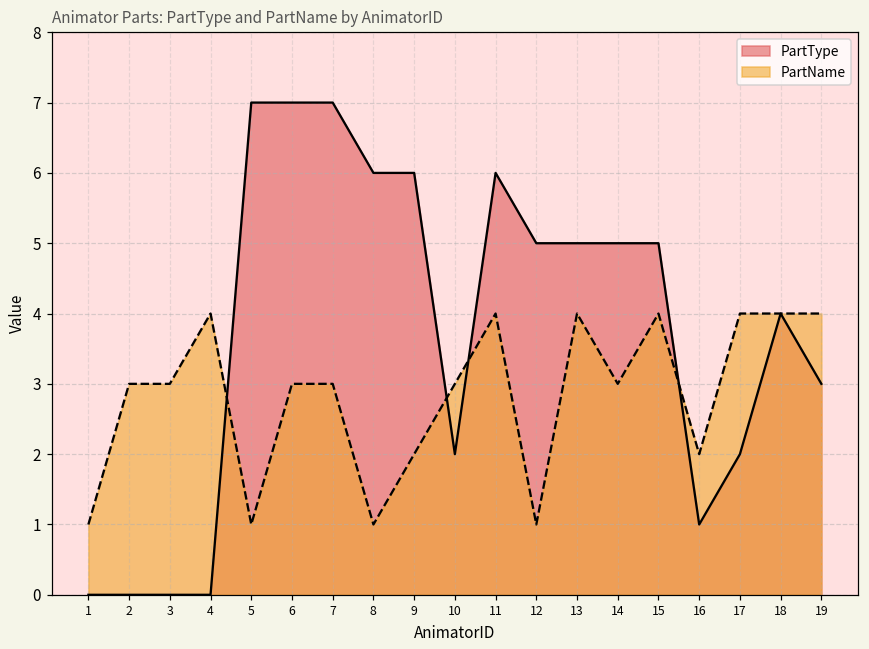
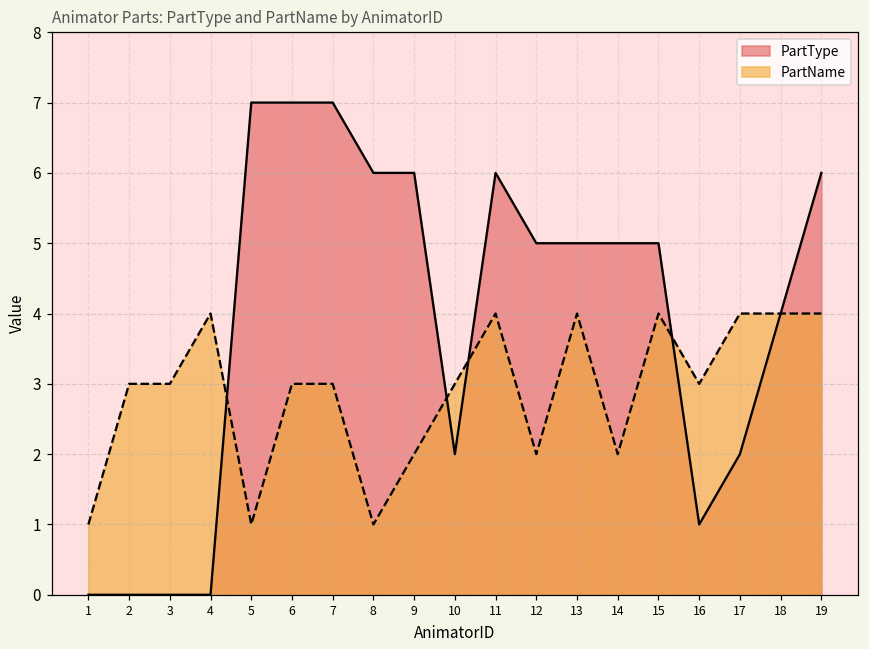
  {
    "PartType": {
      "1": 0,
      "2": 0,
      "3": 0,
      "4": 0,
      "5": 7,
      "6": 7,
      "7": 7,
      "8": 6,
      "9": 6,
      "10": 2,
      "11": 6,
      "12": 5,
      "13": 5,
      "14": 5,
      "15": 5,
      "16": 1,
      "17": 2,
-     "19": 3
+     "19": 6
    },
    "PartName": {
      "1": 1,
      "2": 3,
      "3": 3,
      "4": 4,
      "5": 1,
      "6": 3,
      "7": 3,
      "8": 1,
      "9": 2,
      "10": 3,
      "11": 4,
-     "12": 1,
+     "12": 2,
      "13": 4,
-     "14": 3,
+     "14": 2,
      "15": 4,
-     "16": 2,
+     "16": 3,
      "17": 4,
      "19": 4
    }
  }
